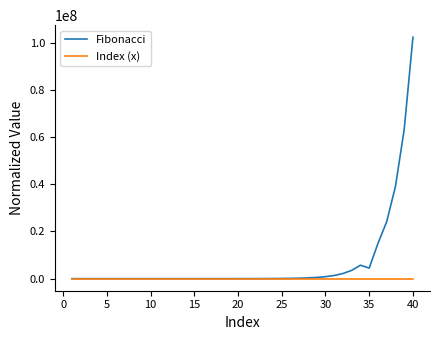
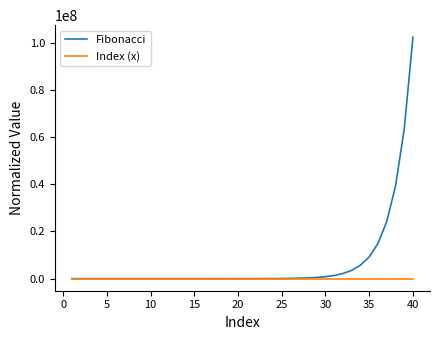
  {
    "Fibonacci": {
-     "35": 4000000,
+     "35": 9000000,
      "40": 102000000
    },
    "Index (x)": {
      "35": 0,
      "40": 0
    }
  }
